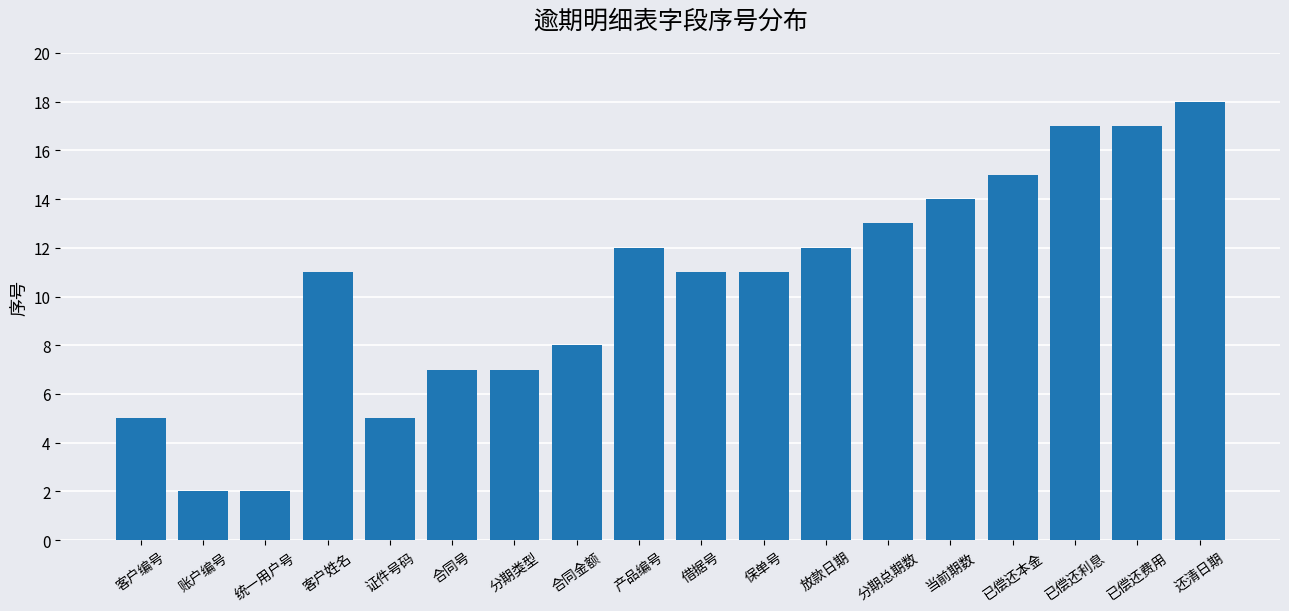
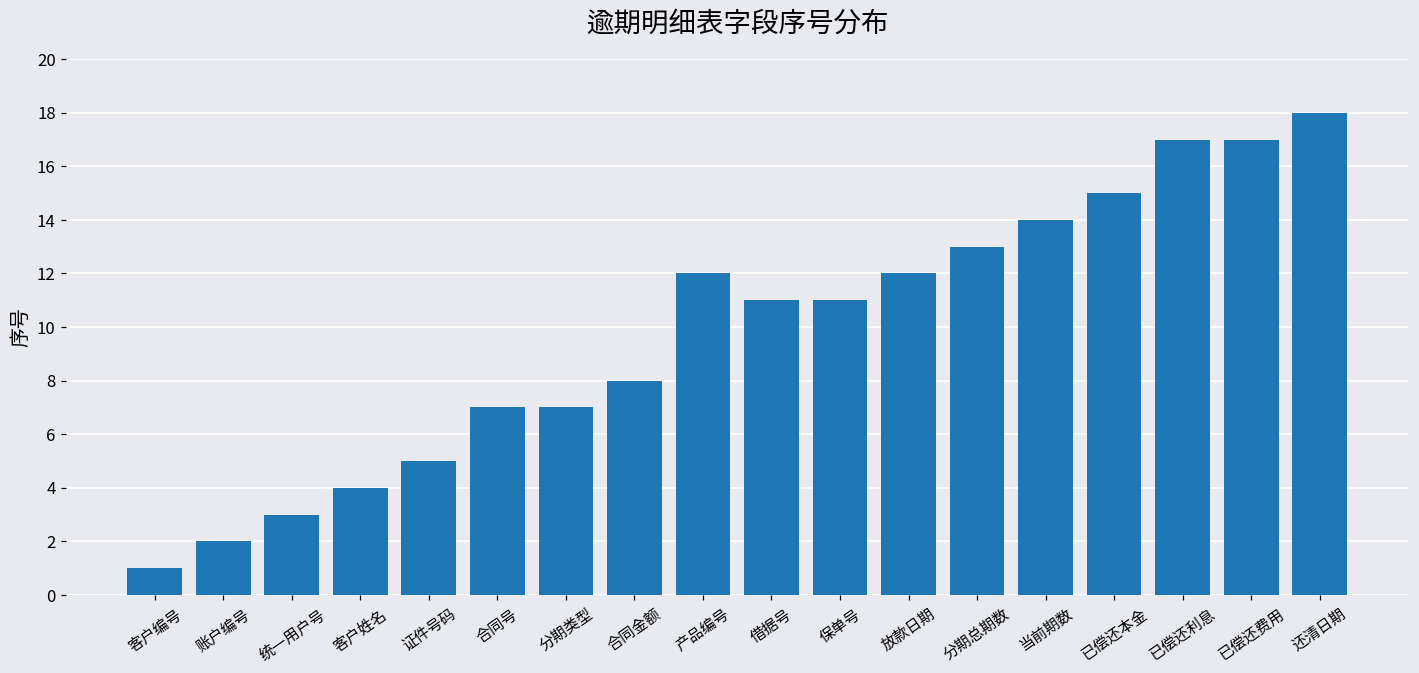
  {
-   "客户编号": 5,
+   "客户编号": 1,
    "账户编号": 2,
-   "统一用户号": 2,
-   "客户姓名": 11,
+   "统一用户号": 3,
+   "客户姓名": 4,
    "证件号码": 5,
    "合同号": 7,
    "分期类型": 7,
    "合同金额": 8,
    "产品编号": 12,
    "借据号": 11,
    "保单号": 11,
    "放款日期": 12,
    "分期总期数": 13,
    "当前期数": 14,
    "已偿还本金": 15,
    "已偿还利息": 17,
    "已偿还费用": 17,
    "还清日期": 18
  }
